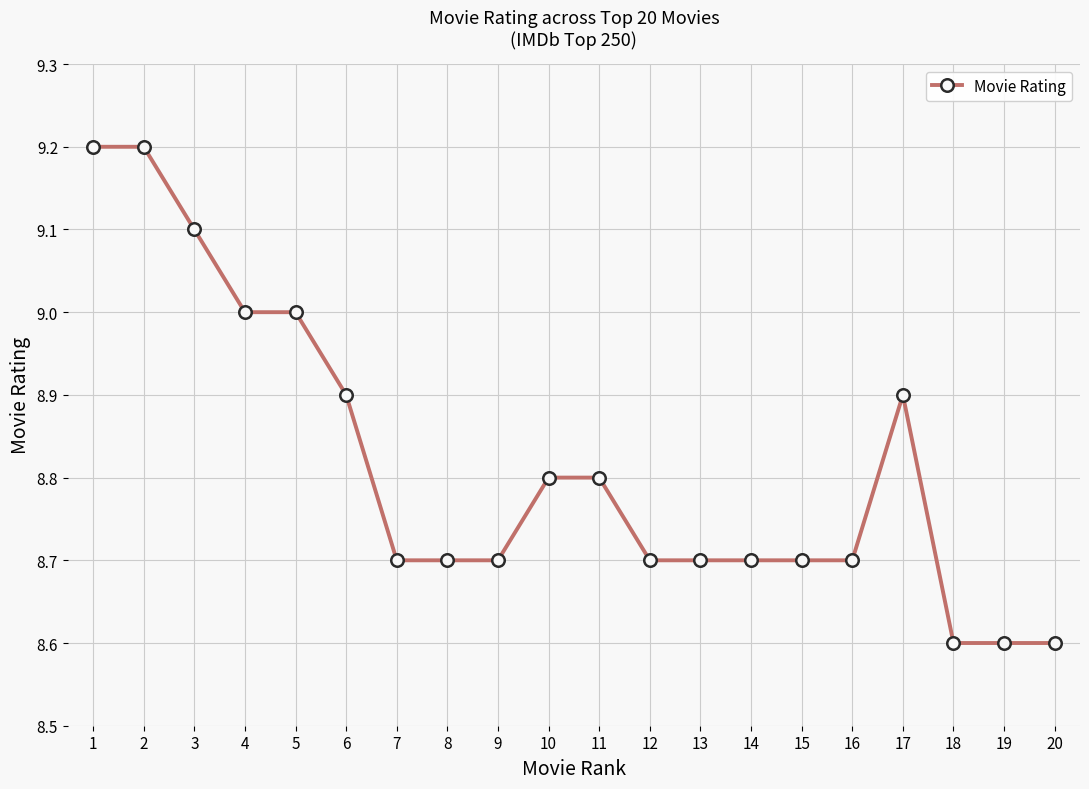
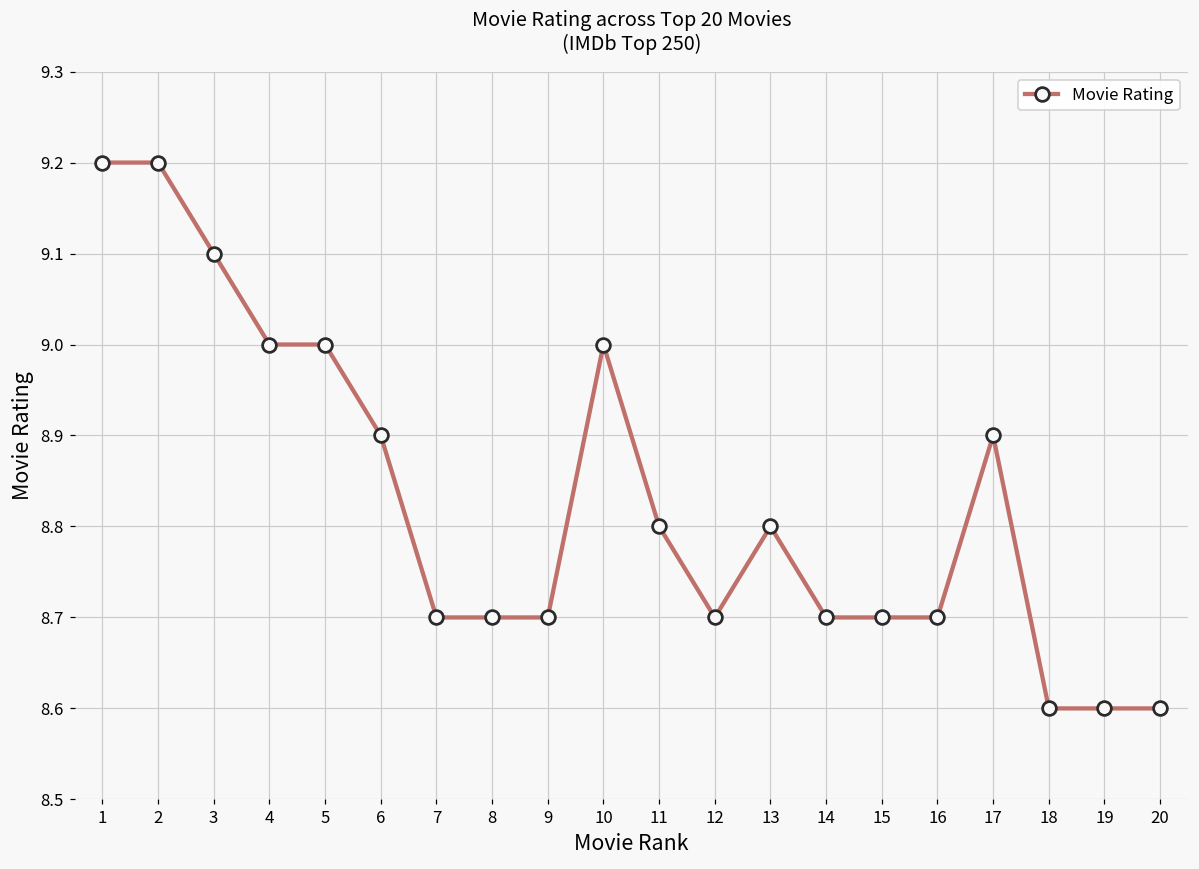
  {
    "1": 9.2,
    "2": 9.2,
    "3": 9.1,
    "4": 9.0,
    "5": 9.0,
    "6": 8.9,
    "7": 8.7,
    "8": 8.7,
    "9": 8.7,
-   "10": 8.8,
+   "10": 9.0,
    "11": 8.8,
    "12": 8.7,
-   "13": 8.7,
+   "13": 8.8,
    "14": 8.7,
    "15": 8.7,
    "16": 8.7,
    "17": 8.9,
    "18": 8.6,
    "19": 8.6,
    "20": 8.6
  }
